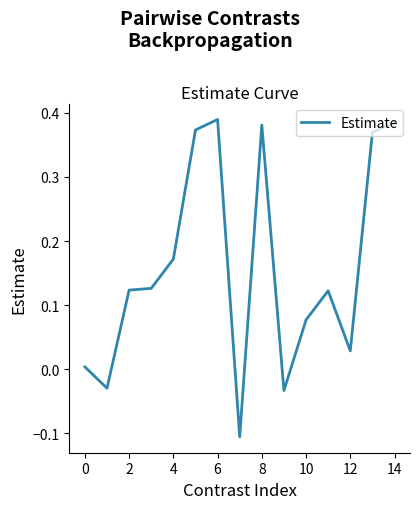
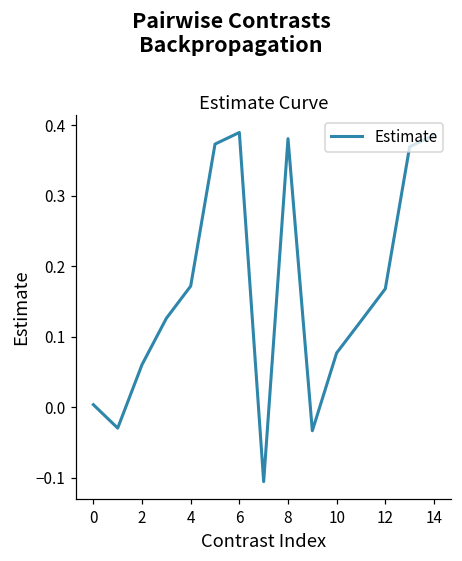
  {
    "0": 0.00,
-   "2": 0.12,
+   "2": 0.06,
    "4": 0.17,
    "6": 0.39,
    "8": 0.38,
    "10": 0.08,
-   "12": 0.03
+   "12": 0.17
  }
